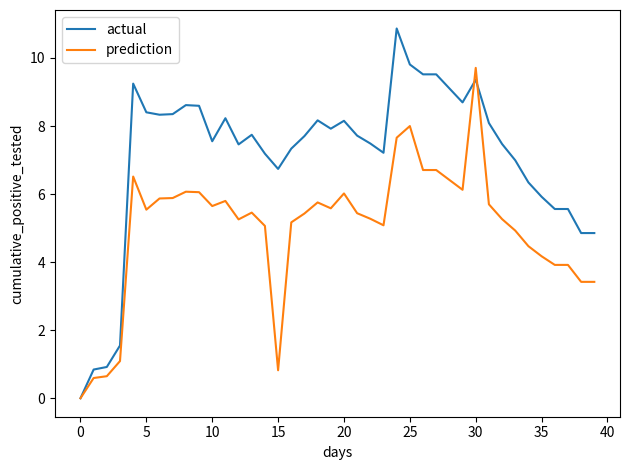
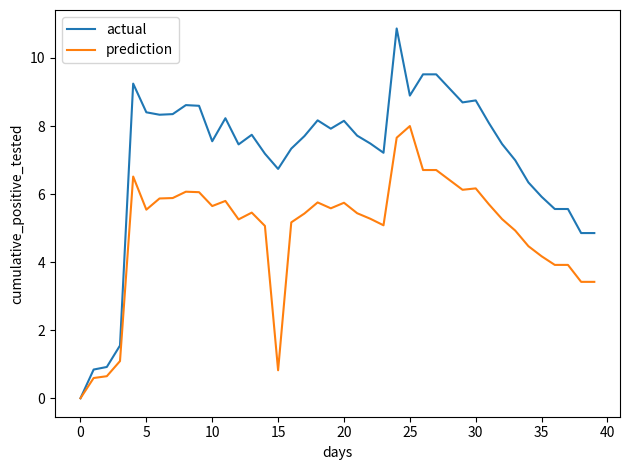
  {
    "actual": {
      "5": 8.4,
      "10": 7.6,
      "15": 6.7,
      "20": 8.2,
-     "25": 9.8,
-     "30": 9.4,
+     "25": 8.9,
+     "30": 8.8,
      "35": 5.9
    },
    "prediction": {
      "5": 5.5,
      "10": 5.6,
      "15": 0.8,
-     "20": 6.0,
+     "20": 5.7,
      "25": 8.0,
-     "30": 9.7,
+     "30": 6.2,
      "35": 4.2
    }
  }
